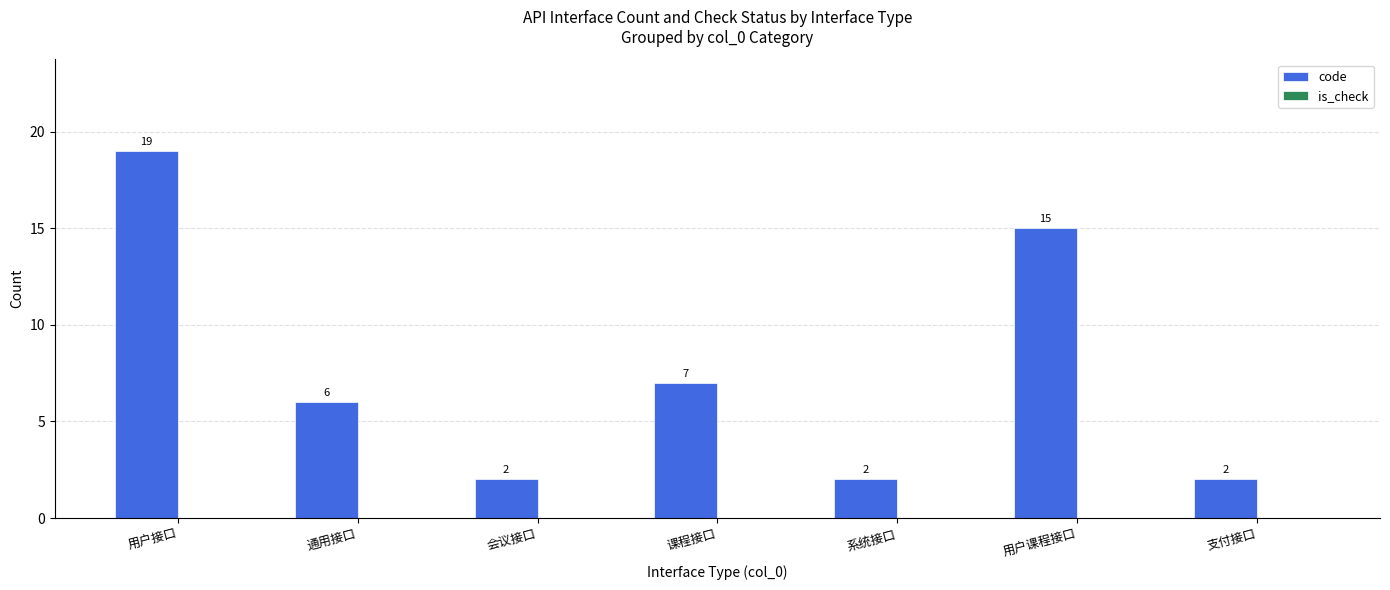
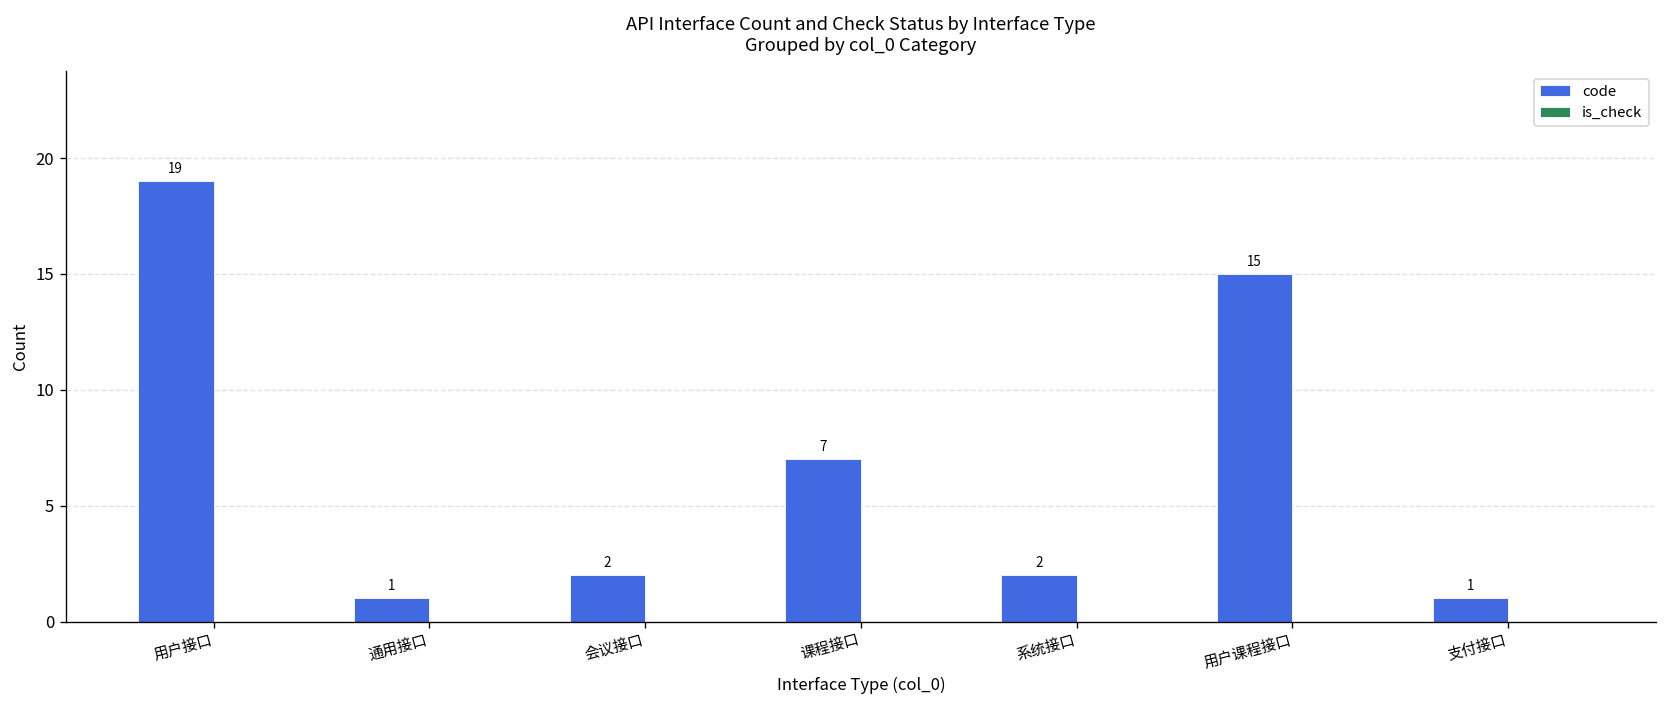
  {
    "code": {
      "用户接口": 19,
-     "通用接口": 6,
+     "通用接口": 1,
      "会议接口": 2,
      "课程接口": 7,
      "系统接口": 2,
      "用户课程接口": 15,
-     "支付接口": 2
+     "支付接口": 1
    },
    "is_check": {
      "用户接口": 0.0,
      "通用接口": 0.0,
      "会议接口": 0.0,
      "课程接口": 0.0,
      "系统接口": 0.0,
      "用户课程接口": 0.0,
      "支付接口": 0.0
    }
  }
